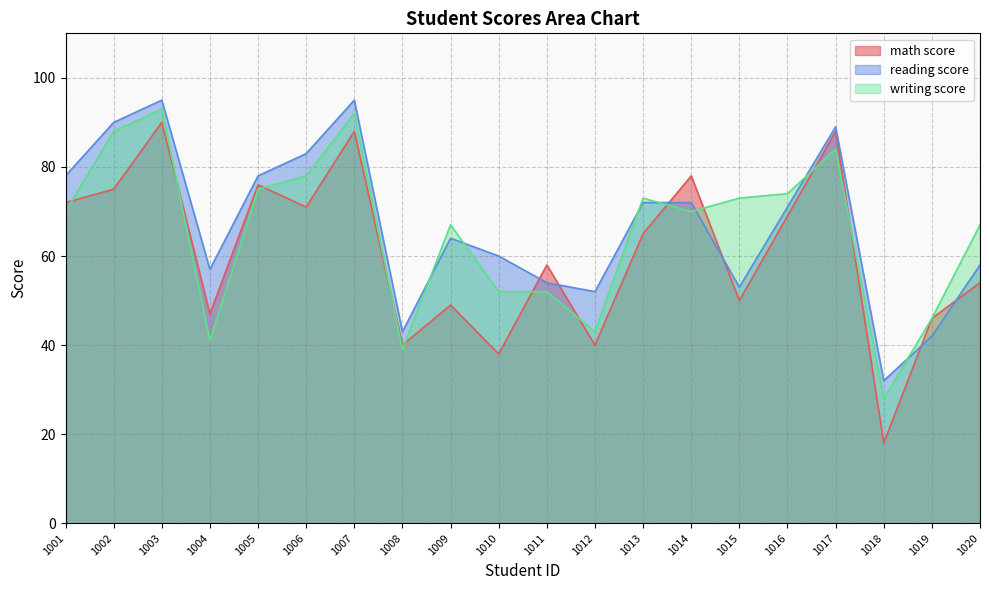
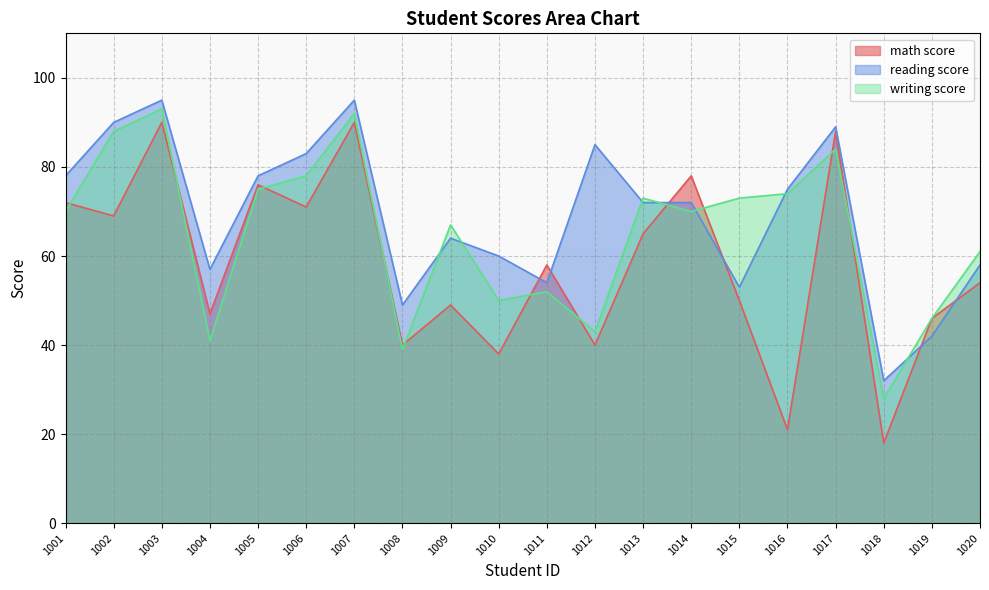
  {
    "math score": {
      "1001": 72,
-     "1002": 75,
+     "1002": 69,
      "1003": 90,
      "1004": 47,
      "1005": 76,
      "1006": 71,
-     "1007": 88,
+     "1007": 90,
      "1008": 40,
      "1009": 49,
      "1010": 38,
      "1011": 58,
      "1012": 40,
      "1013": 65,
      "1014": 78,
      "1015": 50,
-     "1016": 69,
+     "1016": 21,
      "1017": 88,
      "1018": 18,
      "1020": 54
    },
    "reading score": {
      "1001": 78,
      "1002": 90,
      "1003": 95,
      "1004": 57,
      "1005": 78,
      "1006": 83,
      "1007": 95,
-     "1008": 43,
+     "1008": 49,
      "1009": 64,
      "1010": 60,
      "1011": 54,
-     "1012": 52,
+     "1012": 85,
      "1013": 72,
      "1014": 72,
      "1015": 53,
-     "1016": 71,
+     "1016": 75,
      "1017": 89,
      "1018": 32,
      "1019": 42,
      "1020": 58
    },
    "writing score": {
      "1001": 70,
      "1002": 88,
      "1003": 93,
      "1004": 41,
      "1005": 75,
      "1006": 78,
      "1007": 92,
      "1008": 39,
      "1009": 67,
-     "1010": 52,
+     "1010": 50,
      "1011": 52,
      "1012": 43,
      "1013": 73,
      "1014": 70,
      "1015": 73,
      "1016": 74,
      "1017": 84,
      "1018": 28,
-     "1020": 67
+     "1020": 61
    }
  }
